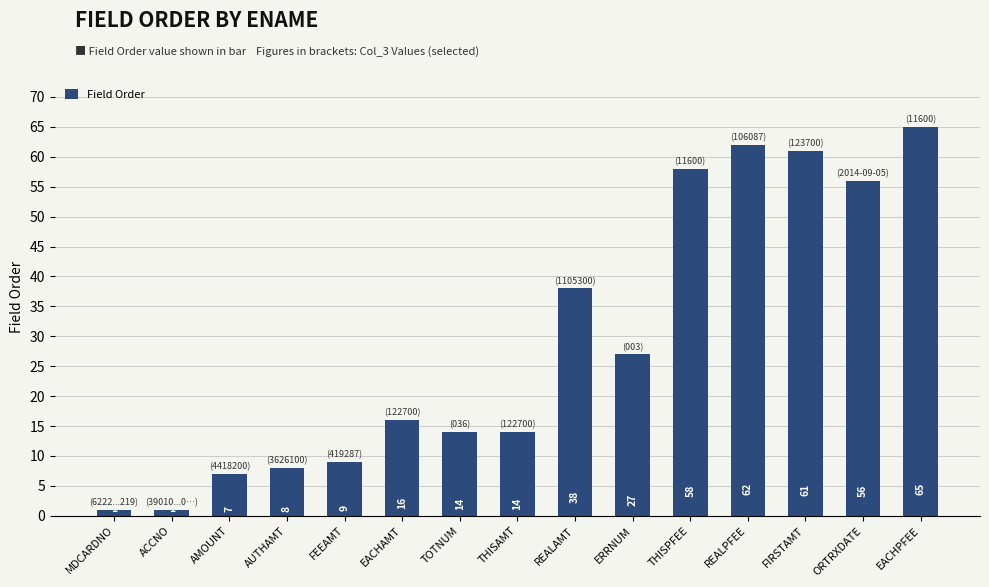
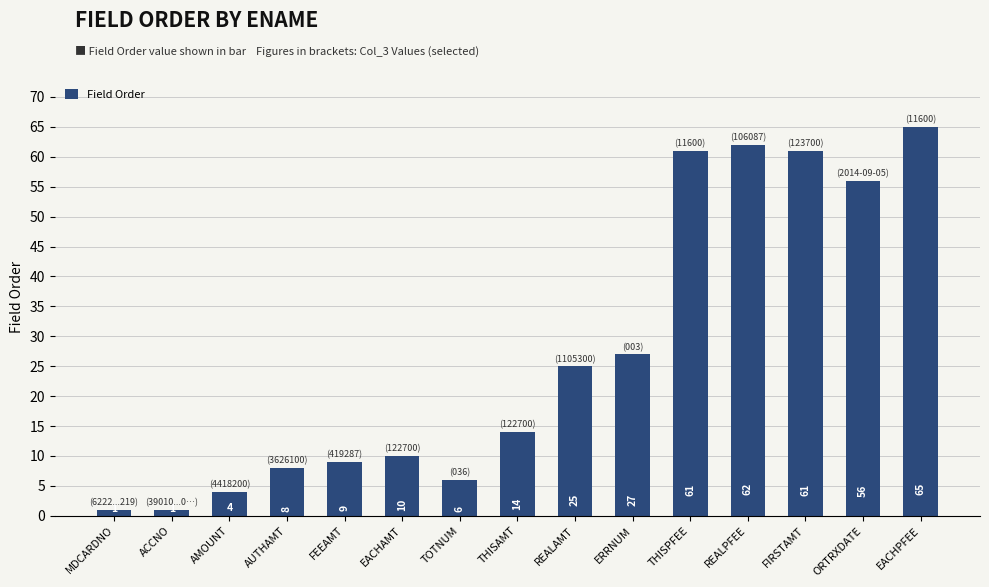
  {
-   "AMOUNT": 7,
+   "AMOUNT": 4,
    "AUTHAMT": 8,
    "FEEAMT": 9,
-   "EACHAMT": 16,
-   "TOTNUM": 14,
+   "EACHAMT": 10,
+   "TOTNUM": 6,
    "THISAMT": 14,
-   "REALAMT": 38,
+   "REALAMT": 25,
    "ERRNUM": 27,
-   "THISPFEE": 58,
+   "THISPFEE": 61,
    "REALPFEE": 62,
    "FIRSTAMT": 61,
    "ORTRXDATE": 56,
    "EACHPFEE": 65
  }
